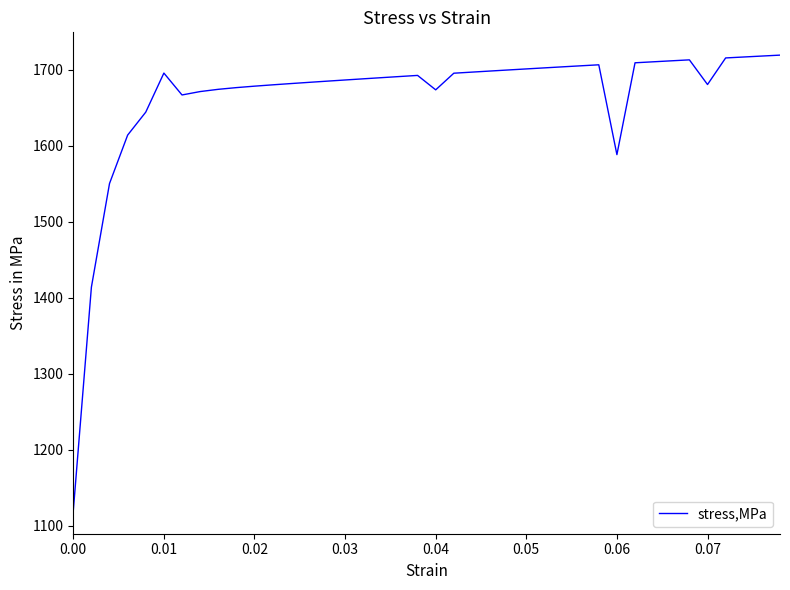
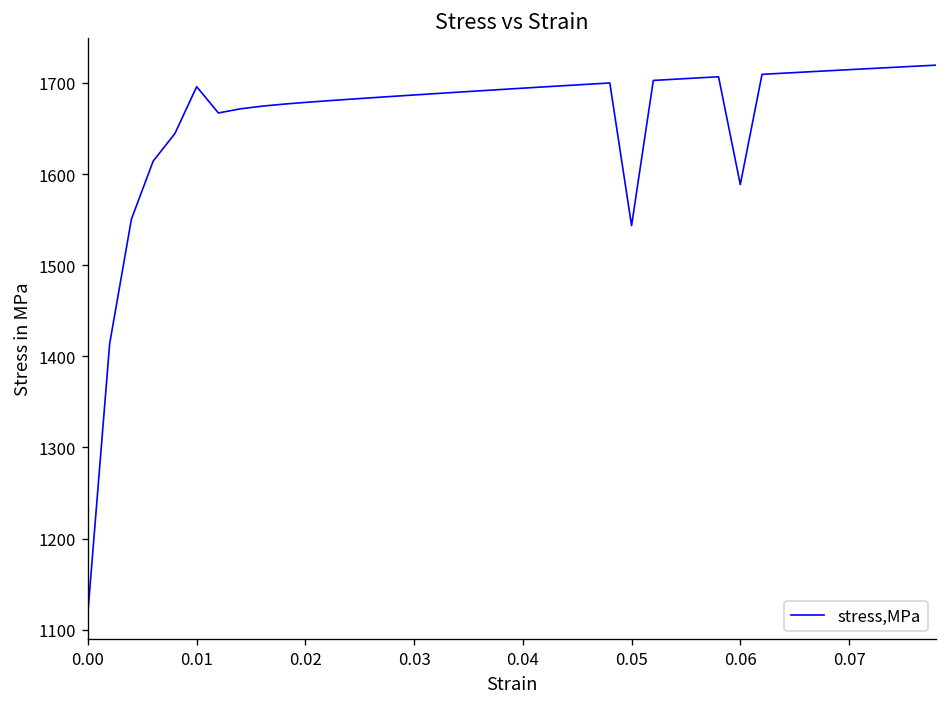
  {
    "0.00": 1120,
    "0.01": 1700,
    "0.02": 1680,
    "0.03": 1690,
-   "0.04": 1670,
-   "0.05": 1700,
+   "0.04": 1690,
+   "0.05": 1540,
    "0.06": 1590,
-   "0.07": 1680
+   "0.07": 1710
  }
